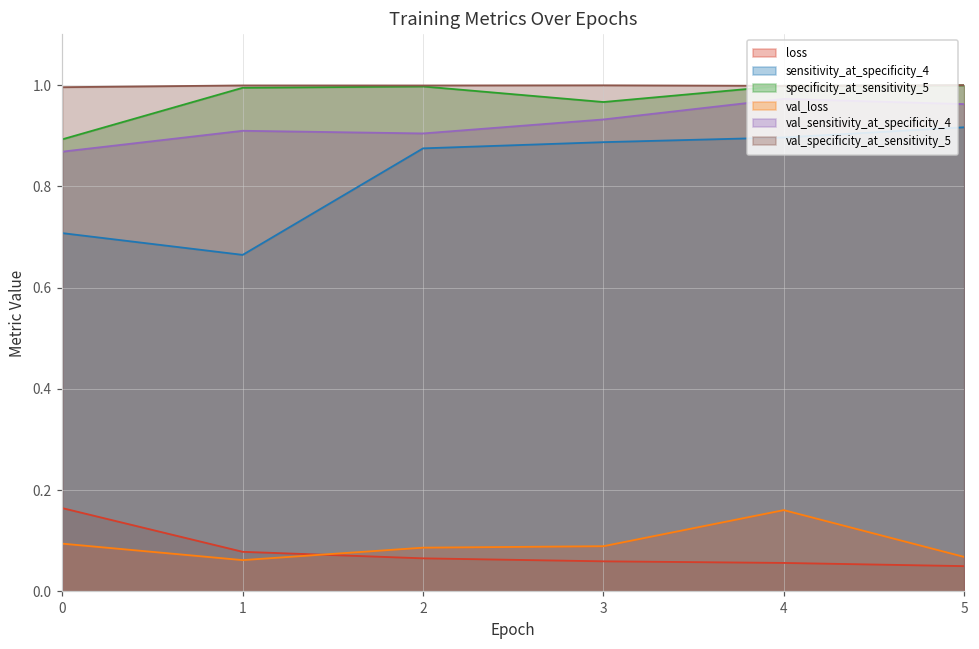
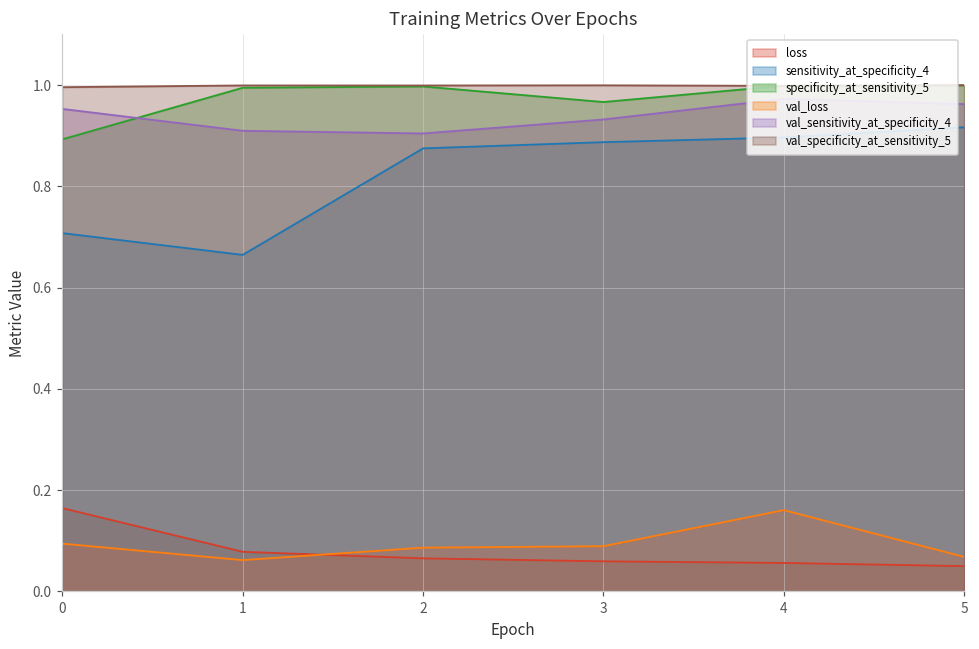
  {
    "sensitivity_at_specificity_4": {
      "0": 0.71,
      "1": 0.66,
      "2": 0.88,
      "3": 0.89,
      "5": 0.92
    },
    "specificity_at_sensitivity_5": {
      "0": 0.89,
      "3": 0.97
    },
    "val_sensitivity_at_specificity_4": {
-     "0": 0.87,
+     "0": 0.95,
      "1": 0.91,
      "2": 0.90,
      "3": 0.93,
      "5": 0.96
    }
  }
